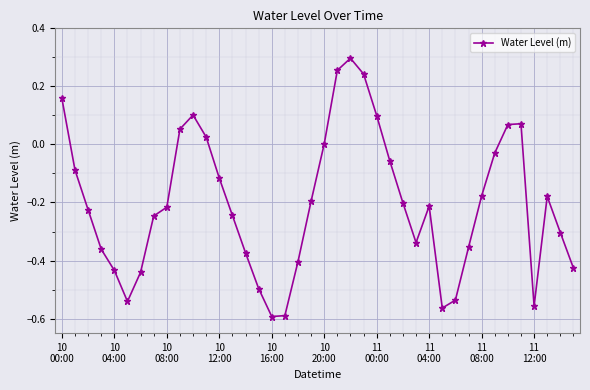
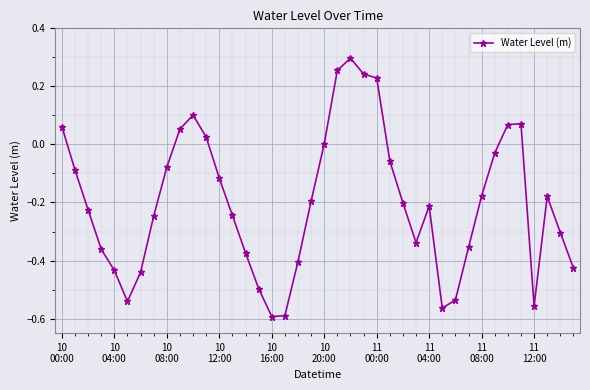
  {
-   "10 00:00": 0.16,
+   "10 00:00": 0.06,
    "10 04:00": -0.43,
-   "10 08:00": -0.22,
+   "10 08:00": -0.08,
    "10 12:00": -0.12,
    "10 16:00": -0.59,
    "10 20:00": 0.00,
-   "11 00:00": 0.10,
+   "11 00:00": 0.23,
    "11 04:00": -0.21,
    "11 08:00": -0.18,
    "11 12:00": -0.56
  }
